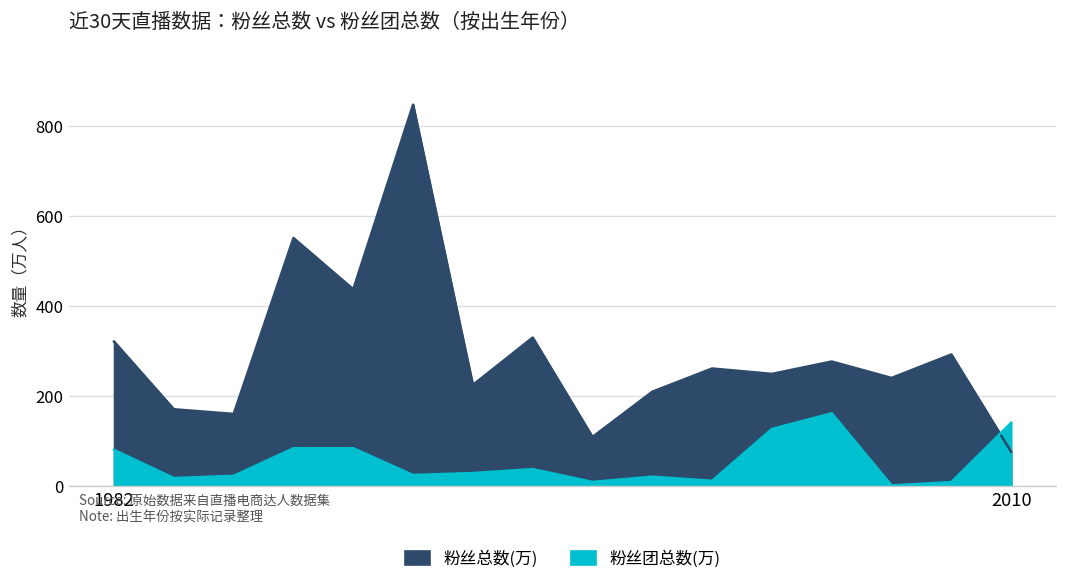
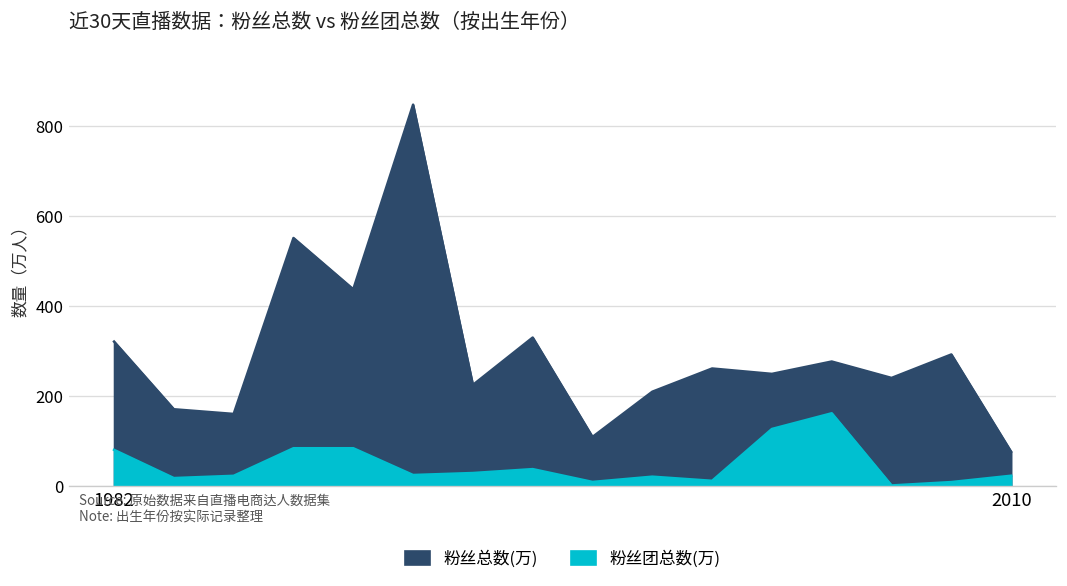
  {
    "粉丝总数(万)": {
      "1982": 320,
      "2010": 80
    },
    "粉丝团总数(万)": {
      "1982": 80,
-     "2010": 140
+     "2010": 20
    }
  }
